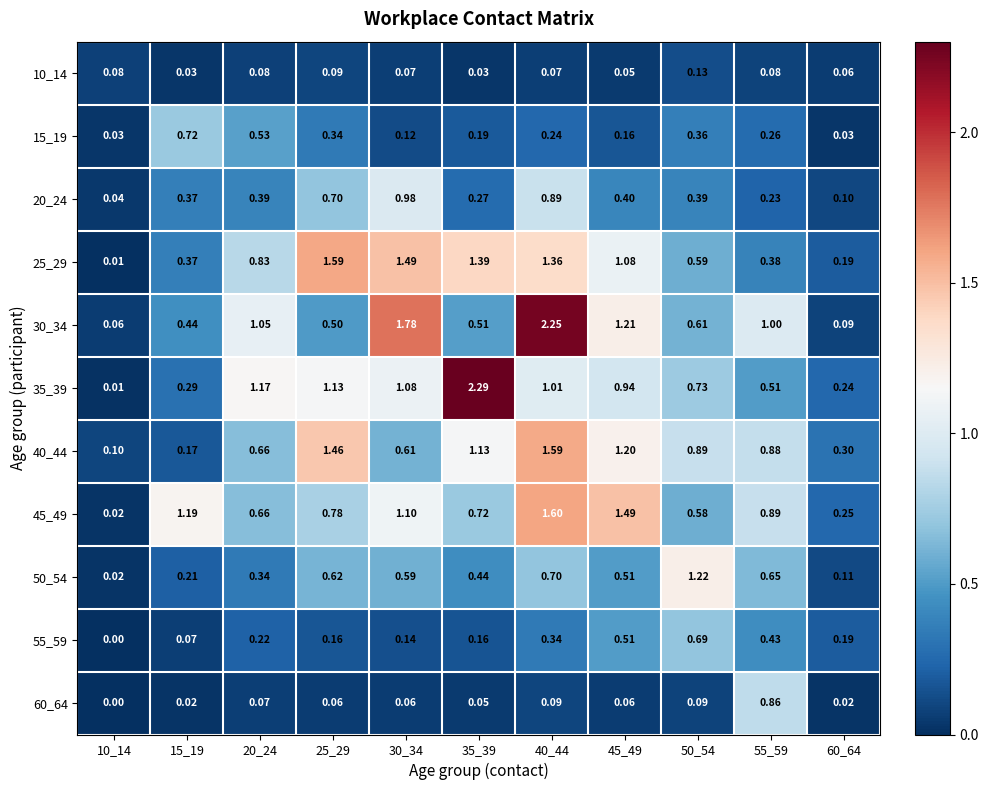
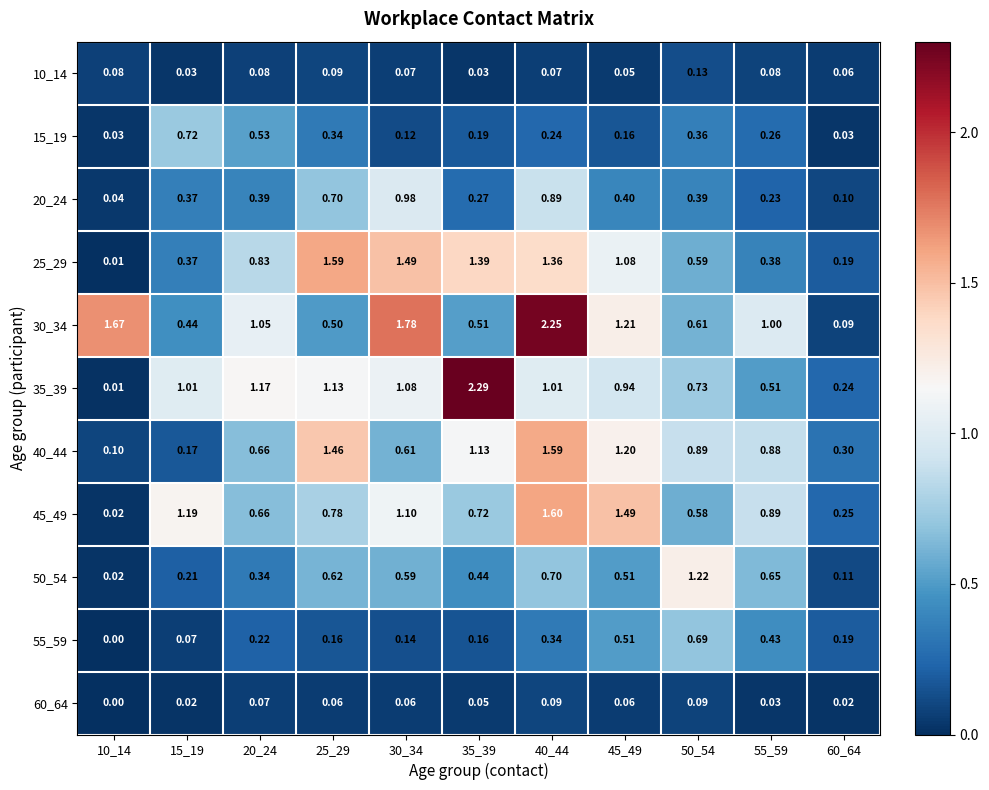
  {
    "10_14": {
      "10_14": 0.08,
      "15_19": 0.03,
      "20_24": 0.08,
      "25_29": 0.09,
      "30_34": 0.07,
      "35_39": 0.03,
      "40_44": 0.07,
      "45_49": 0.05,
      "50_54": 0.13,
      "55_59": 0.08,
      "60_64": 0.06
    },
    "15_19": {
      "10_14": 0.03,
      "15_19": 0.72,
      "20_24": 0.53,
      "25_29": 0.34,
      "30_34": 0.12,
      "35_39": 0.19,
      "40_44": 0.24,
      "45_49": 0.16,
      "50_54": 0.36,
      "55_59": 0.26,
      "60_64": 0.03
    },
    "20_24": {
      "10_14": 0.04,
      "15_19": 0.37,
      "20_24": 0.39,
      "25_29": 0.70,
      "30_34": 0.98,
      "35_39": 0.27,
      "40_44": 0.89,
      "45_49": 0.40,
      "50_54": 0.39,
      "55_59": 0.23,
      "60_64": 0.10
    },
    "25_29": {
      "10_14": 0.01,
      "15_19": 0.37,
      "20_24": 0.83,
      "25_29": 1.59,
      "30_34": 1.49,
      "35_39": 1.39,
      "40_44": 1.36,
      "45_49": 1.08,
      "50_54": 0.59,
      "55_59": 0.38,
      "60_64": 0.19
    },
    "30_34": {
-     "10_14": 0.06,
+     "10_14": 1.67,
      "15_19": 0.44,
      "20_24": 1.05,
      "25_29": 0.50,
      "30_34": 1.78,
      "35_39": 0.51,
      "40_44": 2.25,
      "45_49": 1.21,
      "50_54": 0.61,
      "55_59": 1.00,
      "60_64": 0.09
    },
    "35_39": {
      "10_14": 0.01,
-     "15_19": 0.29,
+     "15_19": 1.01,
      "20_24": 1.17,
      "25_29": 1.13,
      "30_34": 1.08,
      "35_39": 2.29,
      "40_44": 1.01,
      "45_49": 0.94,
      "50_54": 0.73,
      "55_59": 0.51,
      "60_64": 0.24
    },
    "40_44": {
      "10_14": 0.10,
      "15_19": 0.17,
      "20_24": 0.66,
      "25_29": 1.46,
      "30_34": 0.61,
      "35_39": 1.13,
      "40_44": 1.59,
      "45_49": 1.20,
      "50_54": 0.89,
      "55_59": 0.88,
      "60_64": 0.30
    },
    "45_49": {
      "10_14": 0.02,
      "15_19": 1.19,
      "20_24": 0.66,
      "25_29": 0.78,
      "30_34": 1.10,
      "35_39": 0.72,
      "40_44": 1.60,
      "45_49": 1.49,
      "50_54": 0.58,
      "55_59": 0.89,
      "60_64": 0.25
    },
    "50_54": {
      "10_14": 0.02,
      "15_19": 0.21,
      "20_24": 0.34,
      "25_29": 0.62,
      "30_34": 0.59,
      "35_39": 0.44,
      "40_44": 0.70,
      "45_49": 0.51,
      "50_54": 1.22,
      "55_59": 0.65,
      "60_64": 0.11
    },
    "55_59": {
      "10_14": 0.00,
      "15_19": 0.07,
      "20_24": 0.22,
      "25_29": 0.16,
      "30_34": 0.14,
      "35_39": 0.16,
      "40_44": 0.34,
      "45_49": 0.51,
      "50_54": 0.69,
      "55_59": 0.43,
      "60_64": 0.19
    },
    "60_64": {
      "10_14": 0.00,
      "15_19": 0.02,
      "20_24": 0.07,
      "25_29": 0.06,
      "30_34": 0.06,
      "35_39": 0.05,
      "40_44": 0.09,
      "45_49": 0.06,
      "50_54": 0.09,
-     "55_59": 0.86,
+     "55_59": 0.03,
      "60_64": 0.02
    }
  }
